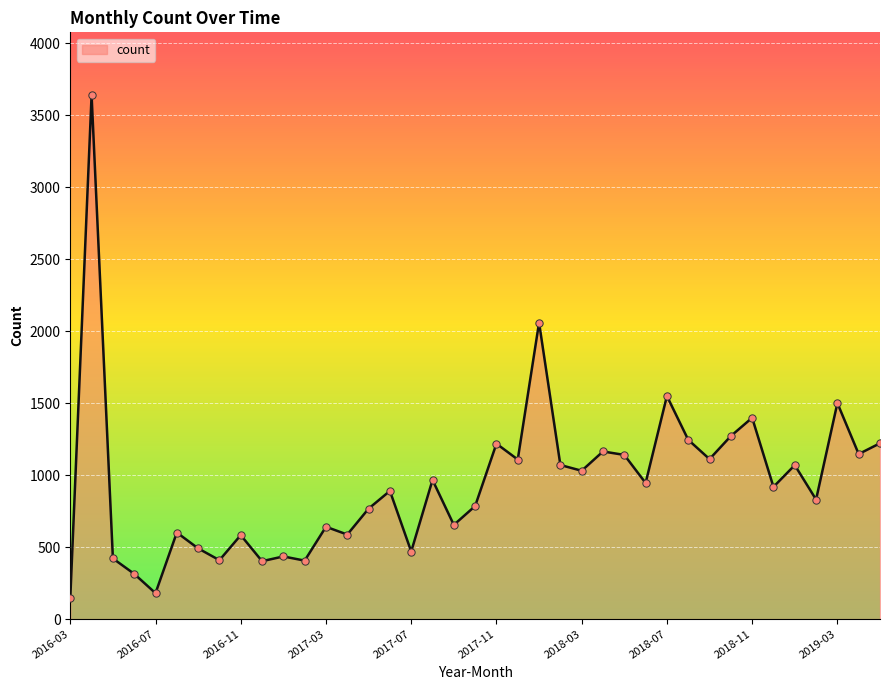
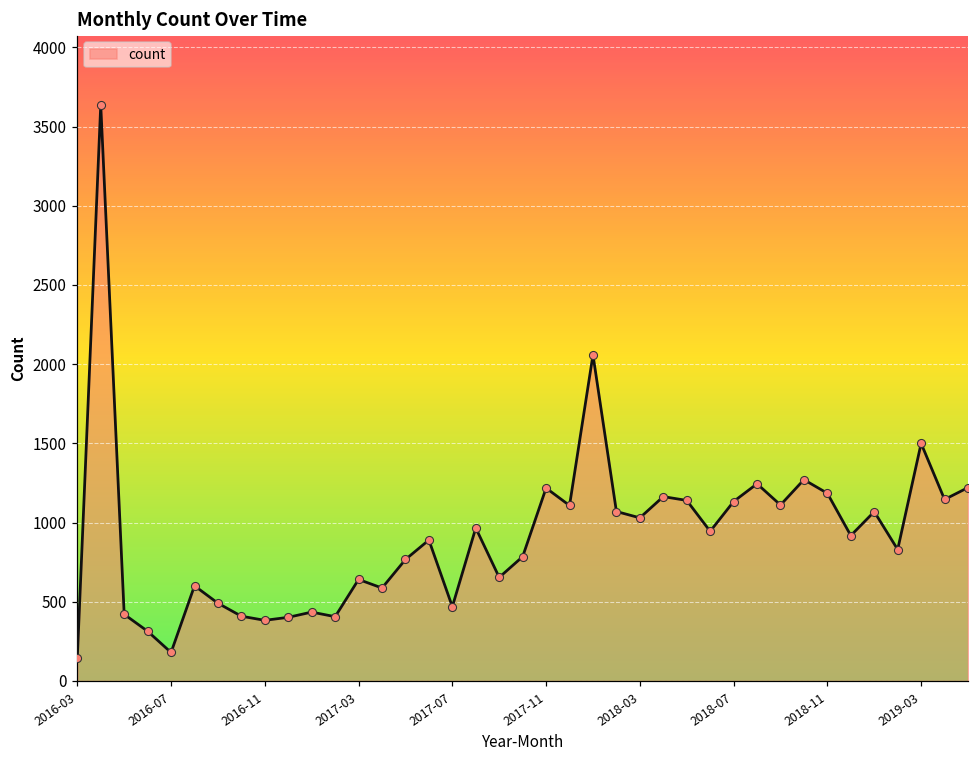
  {
    "2016-03": 140,
    "2016-07": 180,
-   "2016-11": 580,
+   "2016-11": 380,
    "2017-03": 640,
    "2017-07": 470,
    "2017-11": 1220,
    "2018-03": 1030,
-   "2018-07": 1550,
-   "2018-11": 1400,
+   "2018-07": 1130,
+   "2018-11": 1190,
    "2019-03": 1500
  }
